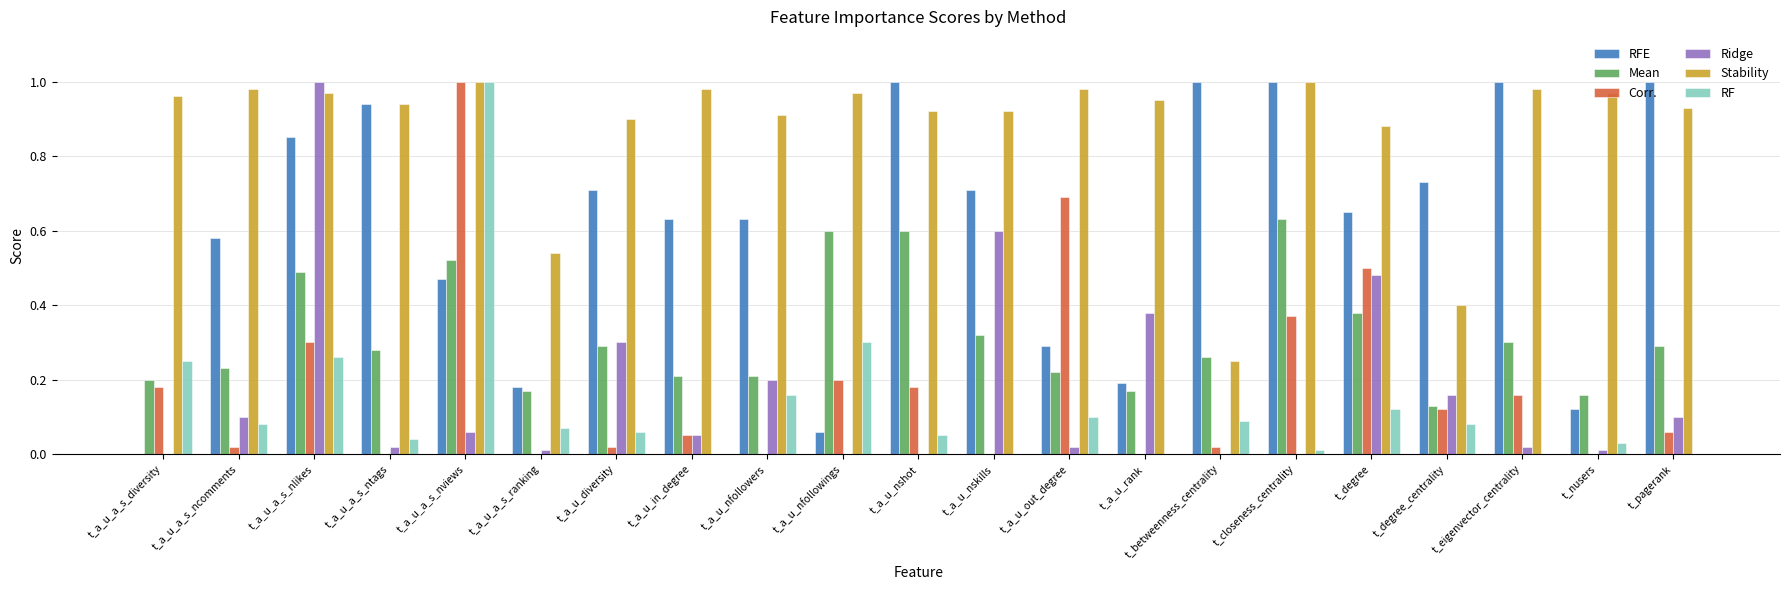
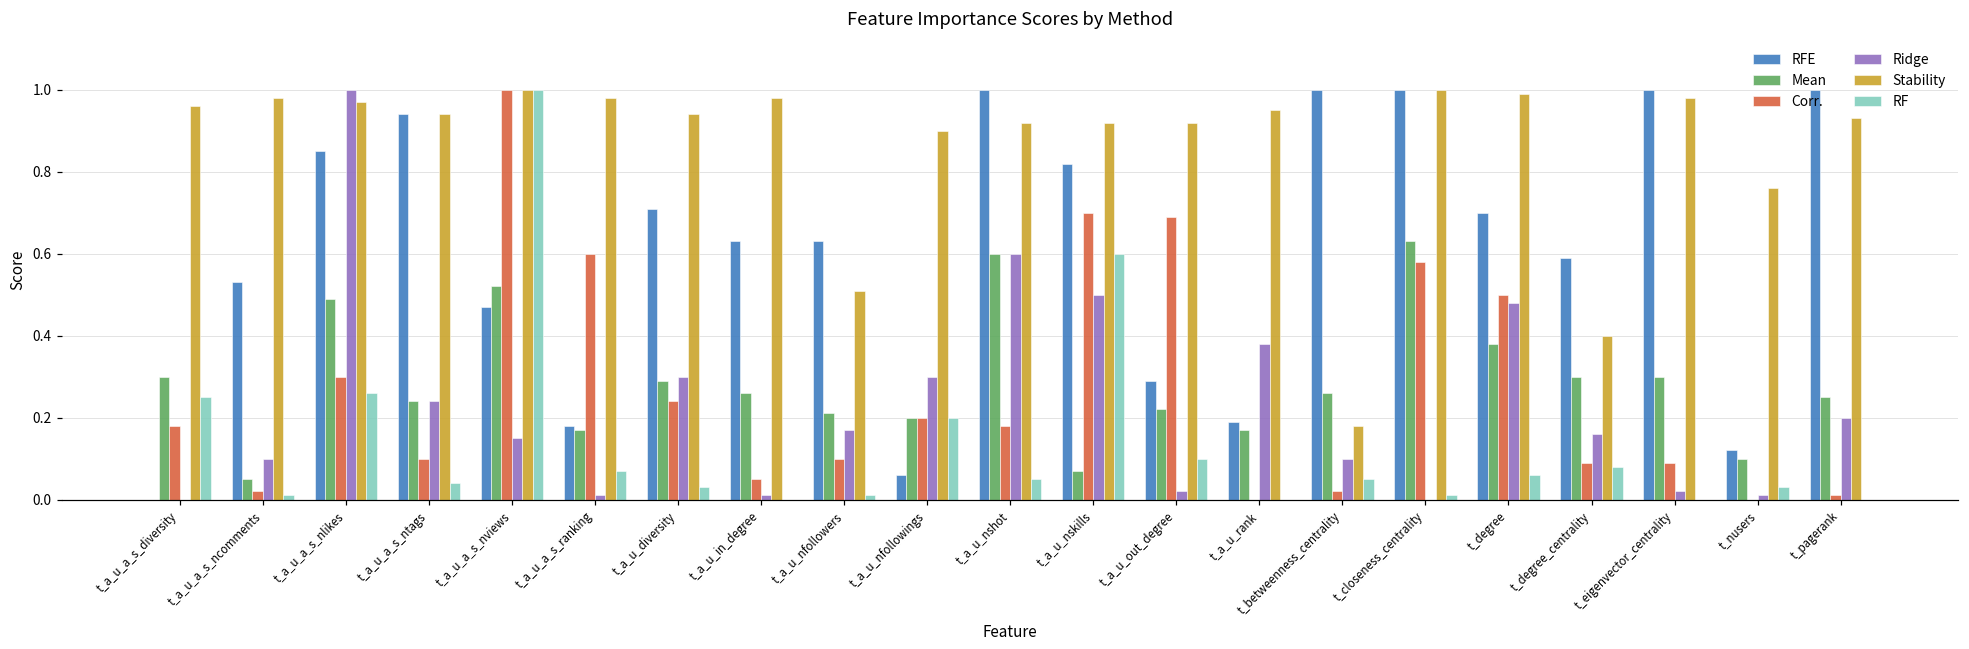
  {
    "RFE": {
      "t_a_u_a_s_diversity": 0.00,
-     "t_a_u_a_s_ncomments": 0.58,
+     "t_a_u_a_s_ncomments": 0.53,
      "t_a_u_a_s_nlikes": 0.85,
      "t_a_u_a_s_ntags": 0.94,
      "t_a_u_a_s_nviews": 0.47,
      "t_a_u_a_s_ranking": 0.18,
      "t_a_u_diversity": 0.71,
      "t_a_u_in_degree": 0.63,
      "t_a_u_nfollowers": 0.63,
      "t_a_u_nfollowings": 0.06,
      "t_a_u_nshot": 1.00,
-     "t_a_u_nskills": 0.71,
+     "t_a_u_nskills": 0.82,
      "t_a_u_out_degree": 0.29,
      "t_a_u_rank": 0.19,
      "t_betweenness_centrality": 1.00,
      "t_closeness_centrality": 1.00,
-     "t_degree": 0.65,
-     "t_degree_centrality": 0.73,
+     "t_degree": 0.70,
+     "t_degree_centrality": 0.59,
      "t_eigenvector_centrality": 1.00,
      "t_nusers": 0.12,
      "t_pagerank": 1.00
    },
    "Mean": {
-     "t_a_u_a_s_diversity": 0.2,
-     "t_a_u_a_s_ncomments": 0.23,
+     "t_a_u_a_s_diversity": 0.3,
+     "t_a_u_a_s_ncomments": 0.05,
      "t_a_u_a_s_nlikes": 0.49,
-     "t_a_u_a_s_ntags": 0.28,
+     "t_a_u_a_s_ntags": 0.24,
      "t_a_u_a_s_nviews": 0.52,
      "t_a_u_a_s_ranking": 0.17,
      "t_a_u_diversity": 0.29,
-     "t_a_u_in_degree": 0.21,
+     "t_a_u_in_degree": 0.26,
      "t_a_u_nfollowers": 0.21,
-     "t_a_u_nfollowings": 0.6,
+     "t_a_u_nfollowings": 0.2,
      "t_a_u_nshot": 0.60,
-     "t_a_u_nskills": 0.32,
+     "t_a_u_nskills": 0.07,
      "t_a_u_out_degree": 0.22,
      "t_a_u_rank": 0.17,
      "t_betweenness_centrality": 0.26,
      "t_closeness_centrality": 0.63,
      "t_degree": 0.38,
-     "t_degree_centrality": 0.13,
+     "t_degree_centrality": 0.30,
      "t_eigenvector_centrality": 0.30,
-     "t_nusers": 0.16,
-     "t_pagerank": 0.29
+     "t_nusers": 0.10,
+     "t_pagerank": 0.25
    },
    "Corr.": {
      "t_a_u_a_s_diversity": 0.18,
      "t_a_u_a_s_ncomments": 0.02,
      "t_a_u_a_s_nlikes": 0.30,
-     "t_a_u_a_s_ntags": 0.0,
+     "t_a_u_a_s_ntags": 0.1,
      "t_a_u_a_s_nviews": 1.00,
-     "t_a_u_a_s_ranking": 0.0,
-     "t_a_u_diversity": 0.02,
+     "t_a_u_a_s_ranking": 0.6,
+     "t_a_u_diversity": 0.24,
      "t_a_u_in_degree": 0.05,
-     "t_a_u_nfollowers": 0.0,
+     "t_a_u_nfollowers": 0.1,
      "t_a_u_nfollowings": 0.20,
      "t_a_u_nshot": 0.18,
-     "t_a_u_nskills": 0.0,
+     "t_a_u_nskills": 0.7,
      "t_a_u_out_degree": 0.69,
      "t_a_u_rank": 0.00,
      "t_betweenness_centrality": 0.02,
-     "t_closeness_centrality": 0.37,
+     "t_closeness_centrality": 0.58,
      "t_degree": 0.50,
-     "t_degree_centrality": 0.12,
-     "t_eigenvector_centrality": 0.16,
+     "t_degree_centrality": 0.09,
+     "t_eigenvector_centrality": 0.09,
      "t_nusers": 0.00,
-     "t_pagerank": 0.06
+     "t_pagerank": 0.01
    },
    "Ridge": {
      "t_a_u_a_s_diversity": 0.00,
      "t_a_u_a_s_ncomments": 0.10,
      "t_a_u_a_s_nlikes": 1.00,
-     "t_a_u_a_s_ntags": 0.02,
-     "t_a_u_a_s_nviews": 0.06,
+     "t_a_u_a_s_ntags": 0.24,
+     "t_a_u_a_s_nviews": 0.15,
      "t_a_u_a_s_ranking": 0.01,
      "t_a_u_diversity": 0.30,
-     "t_a_u_in_degree": 0.05,
-     "t_a_u_nfollowers": 0.20,
-     "t_a_u_nfollowings": 0.0,
-     "t_a_u_nshot": 0.0,
-     "t_a_u_nskills": 0.6,
+     "t_a_u_in_degree": 0.01,
+     "t_a_u_nfollowers": 0.17,
+     "t_a_u_nfollowings": 0.3,
+     "t_a_u_nshot": 0.6,
+     "t_a_u_nskills": 0.5,
      "t_a_u_out_degree": 0.02,
      "t_a_u_rank": 0.38,
-     "t_betweenness_centrality": 0.0,
+     "t_betweenness_centrality": 0.1,
      "t_closeness_centrality": 0.00,
      "t_degree": 0.48,
      "t_degree_centrality": 0.16,
      "t_eigenvector_centrality": 0.02,
      "t_nusers": 0.01,
-     "t_pagerank": 0.1
+     "t_pagerank": 0.2
    },
    "Stability": {
      "t_a_u_a_s_diversity": 0.96,
      "t_a_u_a_s_ncomments": 0.98,
      "t_a_u_a_s_nlikes": 0.97,
      "t_a_u_a_s_ntags": 0.94,
      "t_a_u_a_s_nviews": 1.00,
-     "t_a_u_a_s_ranking": 0.54,
-     "t_a_u_diversity": 0.90,
+     "t_a_u_a_s_ranking": 0.98,
+     "t_a_u_diversity": 0.94,
      "t_a_u_in_degree": 0.98,
-     "t_a_u_nfollowers": 0.91,
-     "t_a_u_nfollowings": 0.97,
+     "t_a_u_nfollowers": 0.51,
+     "t_a_u_nfollowings": 0.90,
      "t_a_u_nshot": 0.92,
      "t_a_u_nskills": 0.92,
-     "t_a_u_out_degree": 0.98,
+     "t_a_u_out_degree": 0.92,
      "t_a_u_rank": 0.95,
-     "t_betweenness_centrality": 0.25,
+     "t_betweenness_centrality": 0.18,
      "t_closeness_centrality": 1.00,
-     "t_degree": 0.88,
+     "t_degree": 0.99,
      "t_degree_centrality": 0.40,
      "t_eigenvector_centrality": 0.98,
-     "t_nusers": 0.97,
+     "t_nusers": 0.76,
      "t_pagerank": 0.93
    },
    "RF": {
      "t_a_u_a_s_diversity": 0.25,
-     "t_a_u_a_s_ncomments": 0.08,
+     "t_a_u_a_s_ncomments": 0.01,
      "t_a_u_a_s_nlikes": 0.26,
      "t_a_u_a_s_ntags": 0.04,
      "t_a_u_a_s_nviews": 1.00,
      "t_a_u_a_s_ranking": 0.07,
-     "t_a_u_diversity": 0.06,
+     "t_a_u_diversity": 0.03,
      "t_a_u_in_degree": 0.00,
-     "t_a_u_nfollowers": 0.16,
-     "t_a_u_nfollowings": 0.3,
+     "t_a_u_nfollowers": 0.01,
+     "t_a_u_nfollowings": 0.2,
      "t_a_u_nshot": 0.05,
-     "t_a_u_nskills": 0.0,
+     "t_a_u_nskills": 0.6,
      "t_a_u_out_degree": 0.10,
      "t_a_u_rank": 0.00,
-     "t_betweenness_centrality": 0.09,
+     "t_betweenness_centrality": 0.05,
      "t_closeness_centrality": 0.01,
-     "t_degree": 0.12,
+     "t_degree": 0.06,
      "t_degree_centrality": 0.08,
      "t_eigenvector_centrality": 0.00,
      "t_nusers": 0.03,
      "t_pagerank": 0.00
    }
  }
